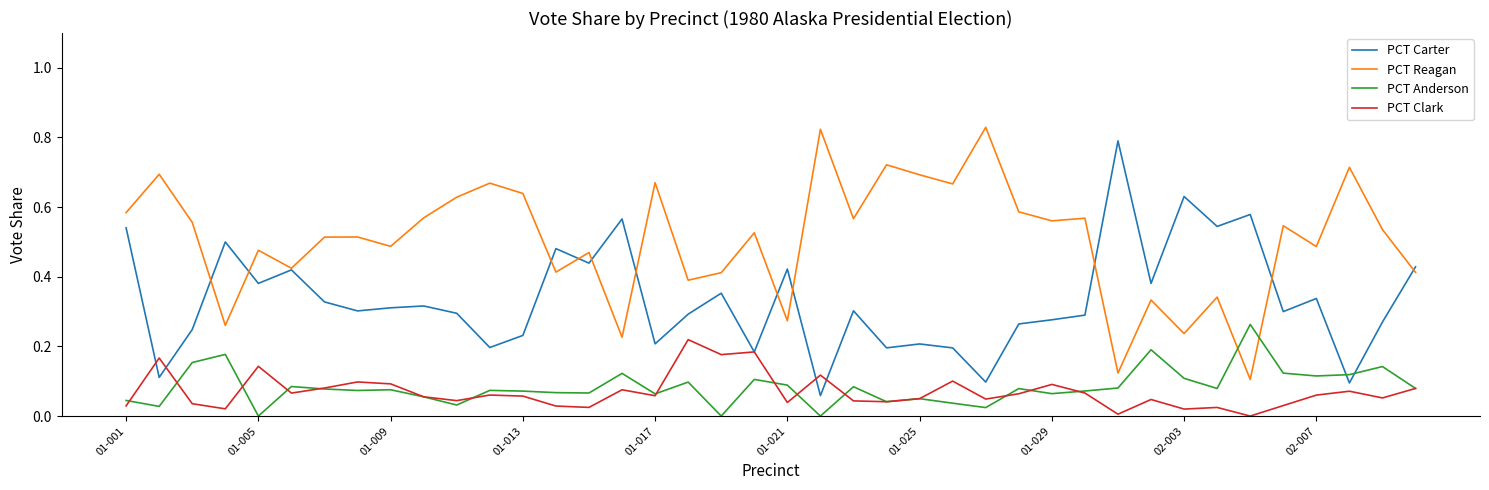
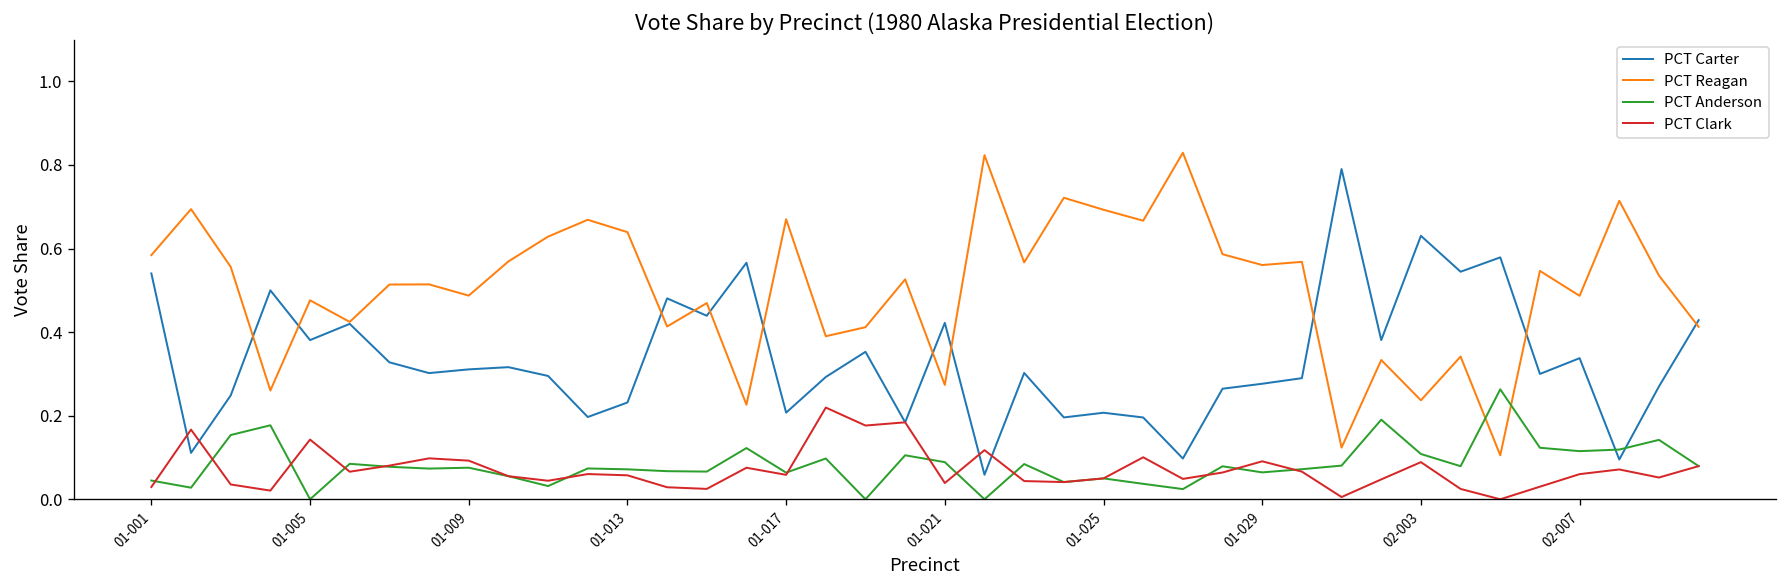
  {
    "PCT Carter": {
      "01-001": 0.54,
      "01-005": 0.38,
      "01-009": 0.31,
      "01-013": 0.23,
      "01-017": 0.21,
      "01-021": 0.42,
      "01-025": 0.21,
      "01-029": 0.28,
      "02-003": 0.63,
      "02-007": 0.34
    },
    "PCT Reagan": {
      "01-001": 0.58,
      "01-005": 0.48,
      "01-009": 0.49,
      "01-013": 0.64,
      "01-017": 0.67,
      "01-021": 0.27,
      "01-025": 0.69,
      "01-029": 0.56,
      "02-003": 0.24,
      "02-007": 0.49
    },
    "PCT Anderson": {
      "01-001": 0.04,
      "01-005": 0.00,
      "01-009": 0.08,
      "01-013": 0.07,
      "01-021": 0.09,
      "01-029": 0.06,
      "02-003": 0.11,
      "02-007": 0.12
    },
    "PCT Clark": {
      "01-001": 0.03,
      "01-005": 0.14,
      "01-009": 0.09,
      "01-013": 0.06,
      "01-021": 0.04,
      "01-029": 0.09,
-     "02-003": 0.02,
+     "02-003": 0.09,
      "02-007": 0.06
    }
  }
